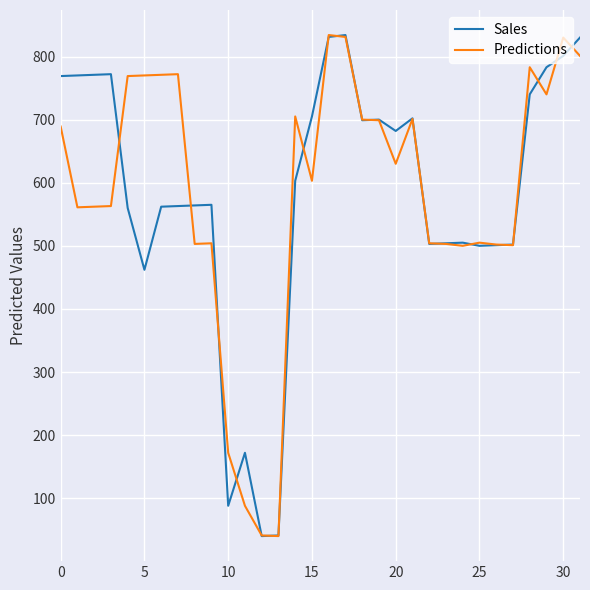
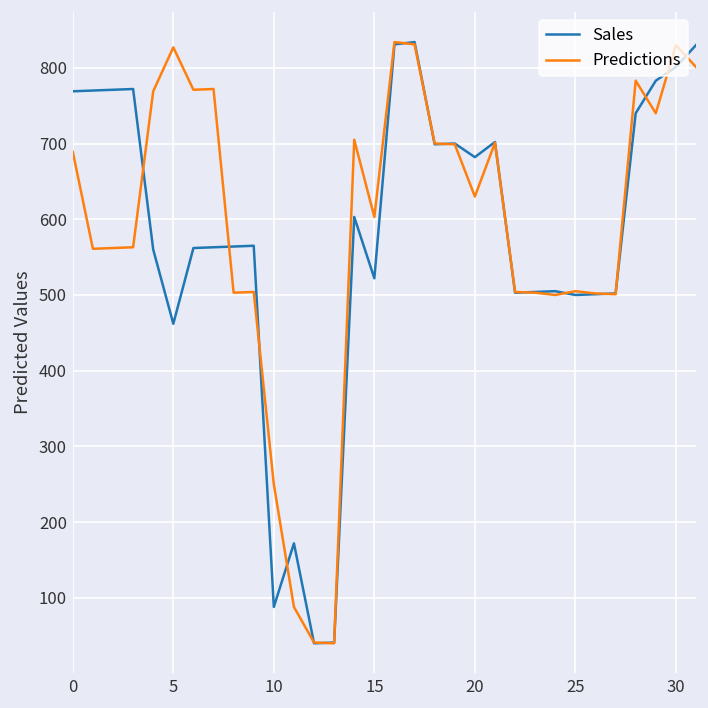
  {
    "Sales": {
      "0": 770,
      "5": 460,
      "10": 90,
-     "15": 710,
+     "15": 520,
      "20": 680,
      "25": 500
    },
    "Predictions": {
      "0": 690,
-     "5": 770,
-     "10": 170,
+     "5": 830,
+     "10": 250,
      "15": 600,
      "20": 630,
      "25": 510
    }
  }
